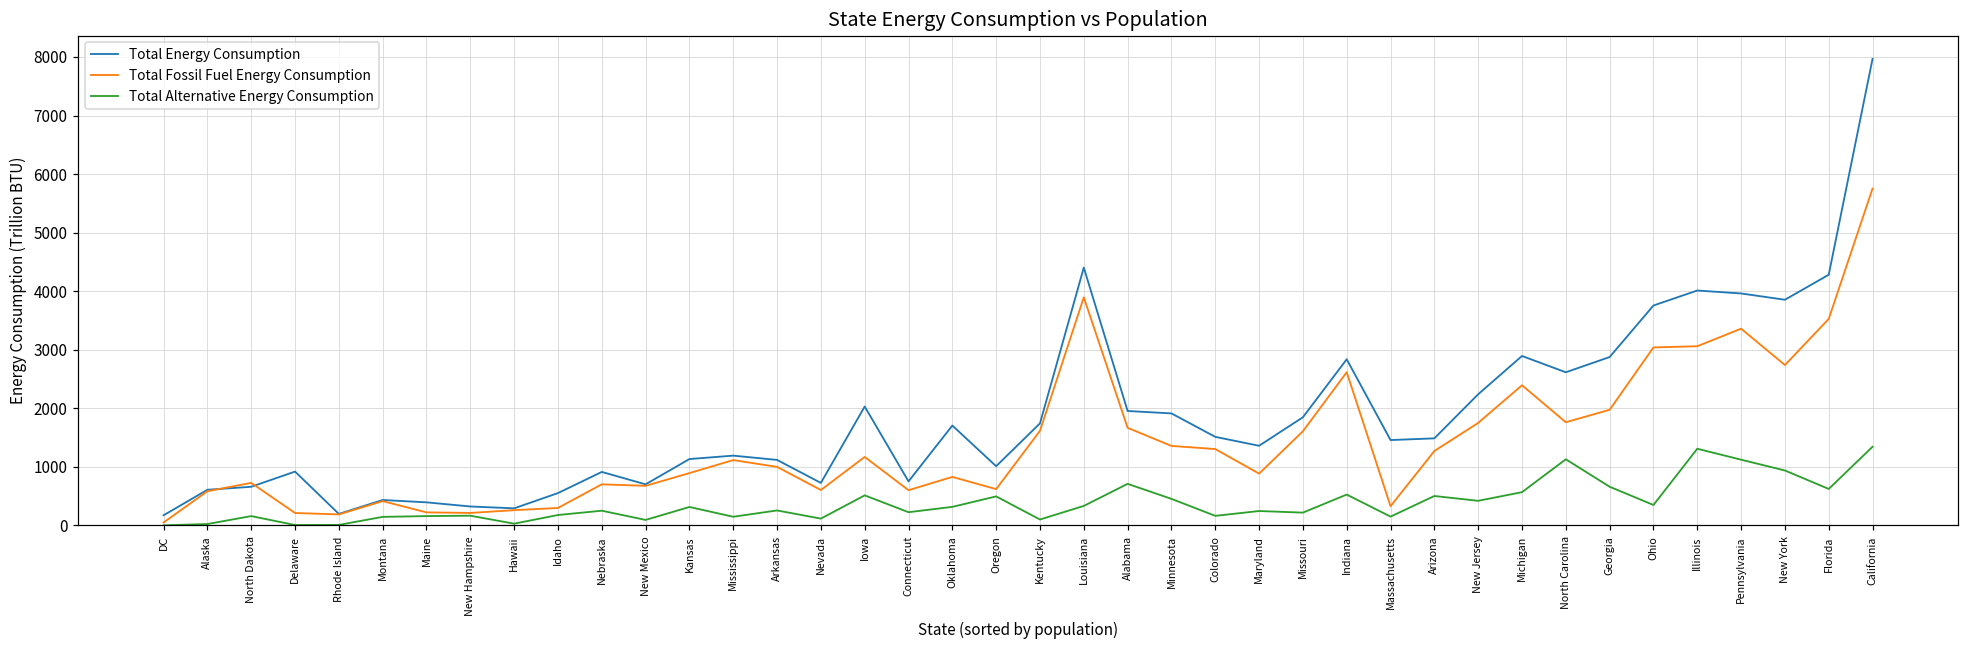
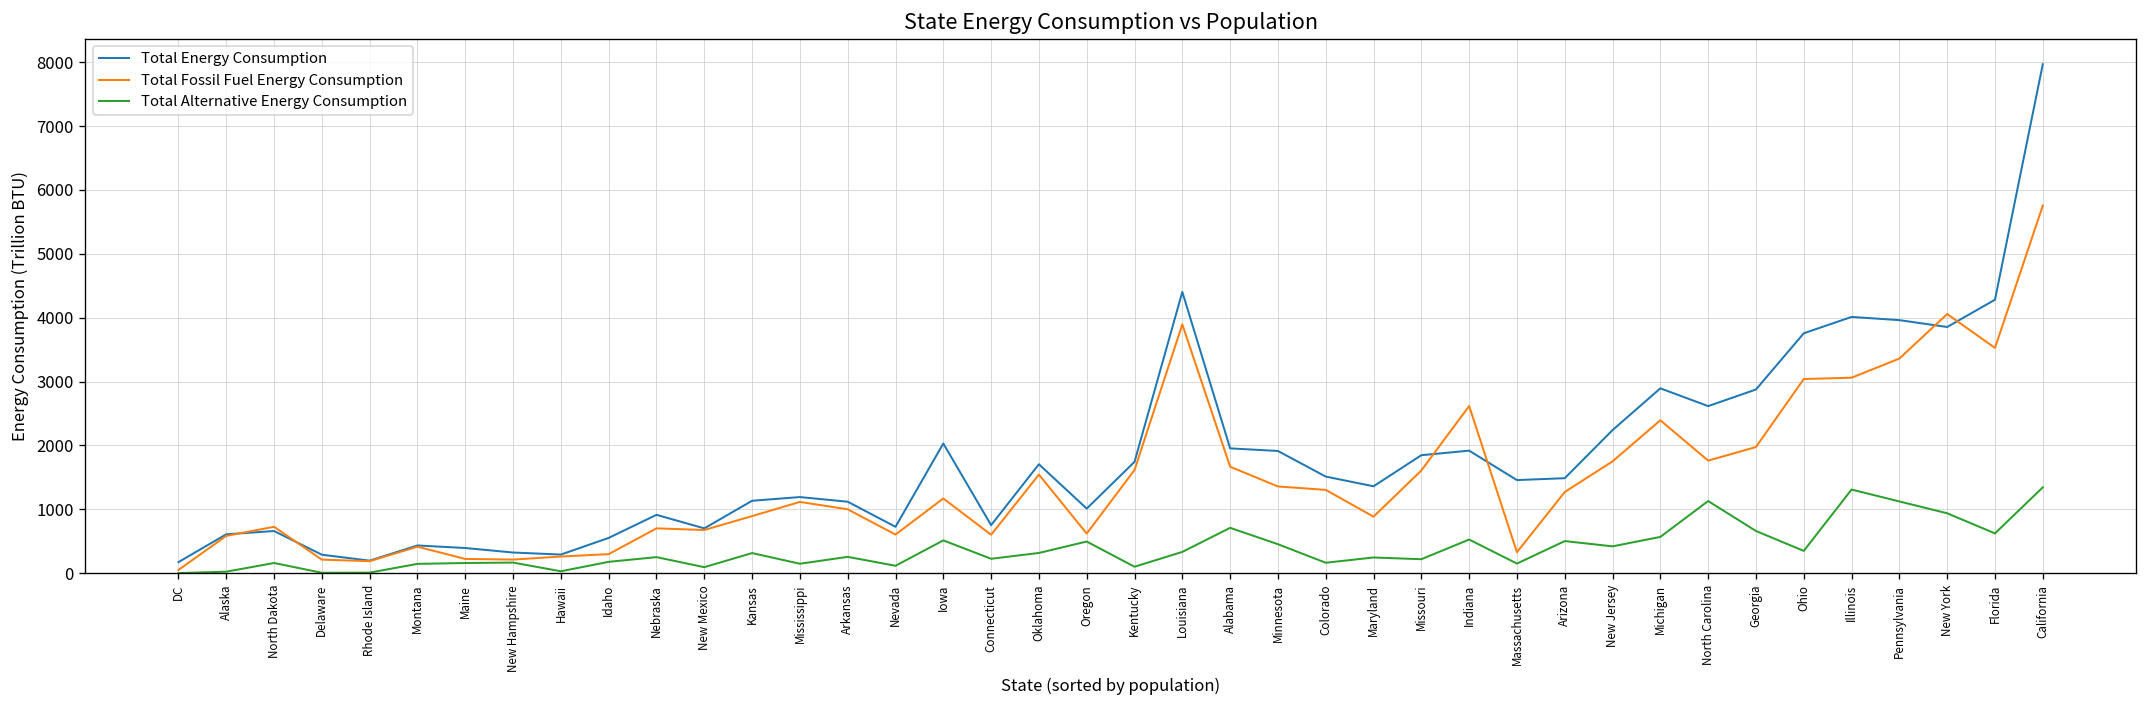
  {
    "Total Energy Consumption": {
      "DC": 200,
      "North Dakota": 700,
-     "Delaware": 900,
+     "Delaware": 300,
      "Maine": 400,
      "New Hampshire": 300,
      "Idaho": 600,
      "Nebraska": 900,
      "Kansas": 1100,
      "Mississippi": 1200,
      "Arkansas": 1100,
      "Nevada": 700,
      "Iowa": 2000,
      "Connecticut": 800,
      "Oklahoma": 1700,
      "Oregon": 1000,
      "Kentucky": 1700,
      "Louisiana": 4400,
      "Alabama": 2000,
      "Minnesota": 1900,
      "Colorado": 1500,
      "Maryland": 1400,
      "Missouri": 1800,
-     "Indiana": 2800,
+     "Indiana": 1900,
      "Massachusetts": 1500,
      "Arizona": 1500,
      "New Jersey": 2200,
      "Michigan": 2900,
      "North Carolina": 2600,
      "Georgia": 2900,
      "Ohio": 3800,
      "Illinois": 4000,
      "Pennsylvania": 4000,
      "New York": 3900,
      "Florida": 4300,
      "California": 8000
    },
    "Total Fossil Fuel Energy Consumption": {
      "DC": 100,
      "North Dakota": 700,
      "Delaware": 200,
      "Maine": 200,
      "Idaho": 300,
      "Nebraska": 700,
      "Kansas": 900,
      "Mississippi": 1100,
      "Arkansas": 1000,
      "Nevada": 600,
      "Iowa": 1200,
      "Connecticut": 600,
-     "Oklahoma": 800,
+     "Oklahoma": 1500,
      "Oregon": 600,
      "Kentucky": 1600,
      "Louisiana": 3900,
      "Alabama": 1700,
      "Minnesota": 1400,
      "Colorado": 1300,
      "Maryland": 900,
      "Missouri": 1600,
      "Indiana": 2600,
      "Massachusetts": 300,
      "Arizona": 1300,
      "New Jersey": 1800,
      "Michigan": 2400,
      "North Carolina": 1800,
      "Georgia": 2000,
      "Ohio": 3000,
      "Illinois": 3100,
      "Pennsylvania": 3400,
-     "New York": 2700,
+     "New York": 4100,
      "Florida": 3500,
      "California": 5800
    },
    "Total Alternative Energy Consumption": {
      "DC": 0,
      "Alaska": 0,
      "North Dakota": 200,
      "Delaware": 0,
      "Rhode Island": 0,
      "Montana": 100,
      "Maine": 200,
      "Hawaii": 0,
      "Idaho": 200,
      "Nebraska": 300,
      "New Mexico": 100,
      "Kansas": 300,
      "Mississippi": 100,
      "Arkansas": 300,
      "Nevada": 100,
      "Iowa": 500,
      "Connecticut": 200,
      "Oklahoma": 300,
      "Oregon": 500,
      "Kentucky": 100,
      "Louisiana": 300,
      "Alabama": 700,
      "Minnesota": 500,
      "Colorado": 200,
      "Maryland": 200,
      "Missouri": 200,
      "Indiana": 500,
      "Massachusetts": 200,
      "Arizona": 500,
      "New Jersey": 400,
      "Michigan": 600,
      "North Carolina": 1100,
      "Georgia": 700,
      "Ohio": 400,
      "Illinois": 1300,
      "Pennsylvania": 1100,
      "New York": 900,
      "Florida": 600,
      "California": 1300
    }
  }
